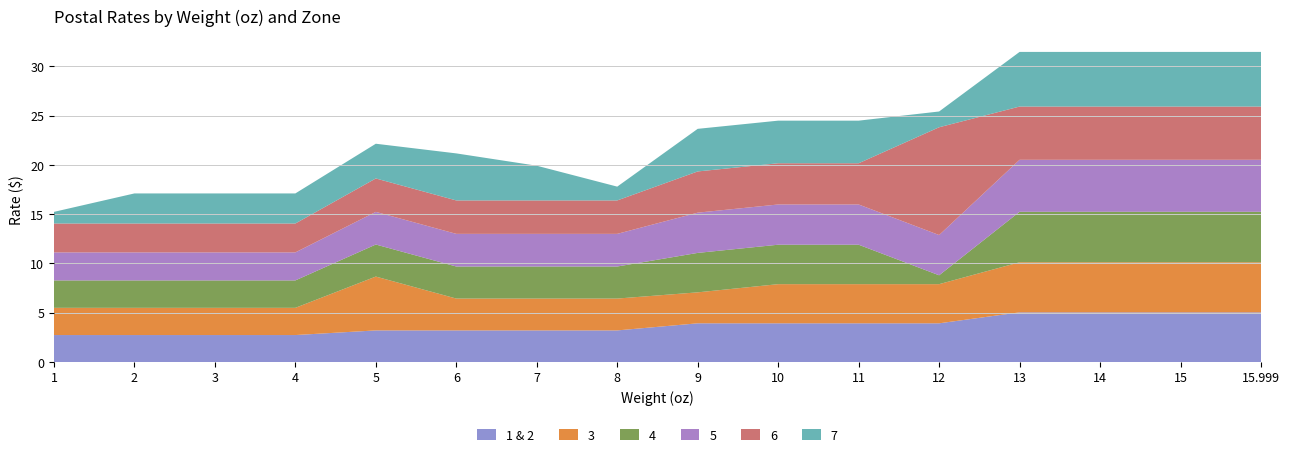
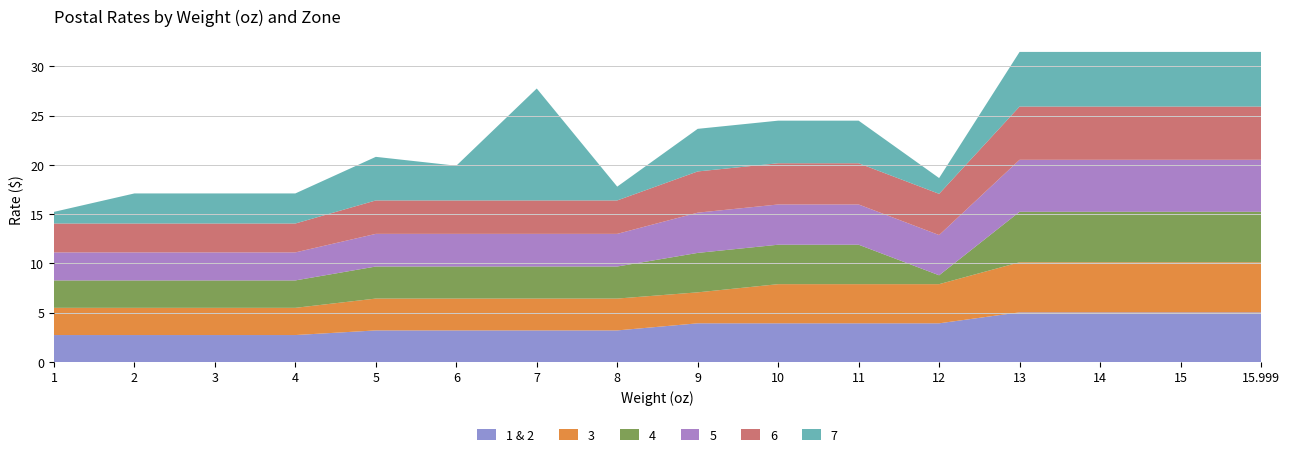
  {
    "3": {
      "1": 3,
      "2": 3,
      "3": 3,
      "4": 3,
-     "5": 5,
+     "5": 3,
      "6": 3,
      "7": 3,
      "8": 3,
      "9": 3,
      "10": 4,
      "11": 4,
      "12": 4,
      "13": 5,
      "14": 5,
      "15": 5,
      "15.999": 5
    },
    "4": {
      "1": 3,
      "2": 3,
      "3": 3,
      "4": 3,
      "5": 3,
      "6": 3,
      "7": 3,
      "8": 3,
      "9": 4,
      "10": 4,
      "11": 4,
      "12": 1,
      "13": 5,
      "14": 5,
      "15": 5,
      "15.999": 5
    },
    "6": {
      "1": 3,
      "2": 3,
      "3": 3,
      "4": 3,
      "5": 3,
      "6": 3,
      "7": 3,
      "8": 3,
      "9": 4,
      "10": 4,
      "11": 4,
-     "12": 11,
+     "12": 4,
      "13": 5,
      "14": 5,
      "15": 5,
      "15.999": 5
    },
    "7": {
      "1": 1,
      "2": 3,
      "3": 3,
      "4": 3,
-     "5": 3.5,
-     "6": 5,
-     "7": 4,
+     "5": 4.4,
+     "6": 4,
+     "7": 11,
      "8": 1,
      "9": 4,
      "10": 4,
      "11": 4,
      "12": 2,
      "13": 6,
      "14": 6,
      "15": 6,
      "15.999": 6
    }
  }
